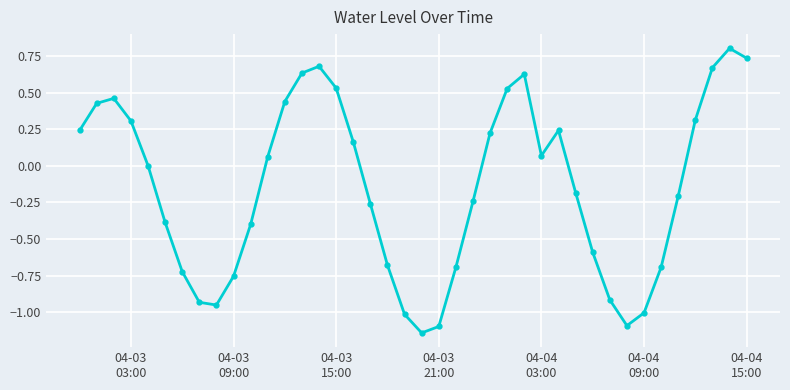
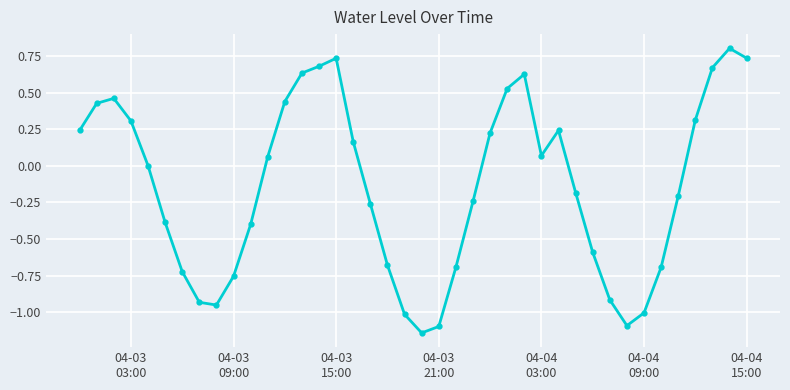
  {
    "04-03 03:00": 0.31,
    "04-03 09:00": -0.76,
-   "04-03 15:00": 0.53,
+   "04-03 15:00": 0.73,
    "04-03 21:00": -1.10,
    "04-04 03:00": 0.07,
    "04-04 09:00": -1.00,
    "04-04 15:00": 0.73
  }
